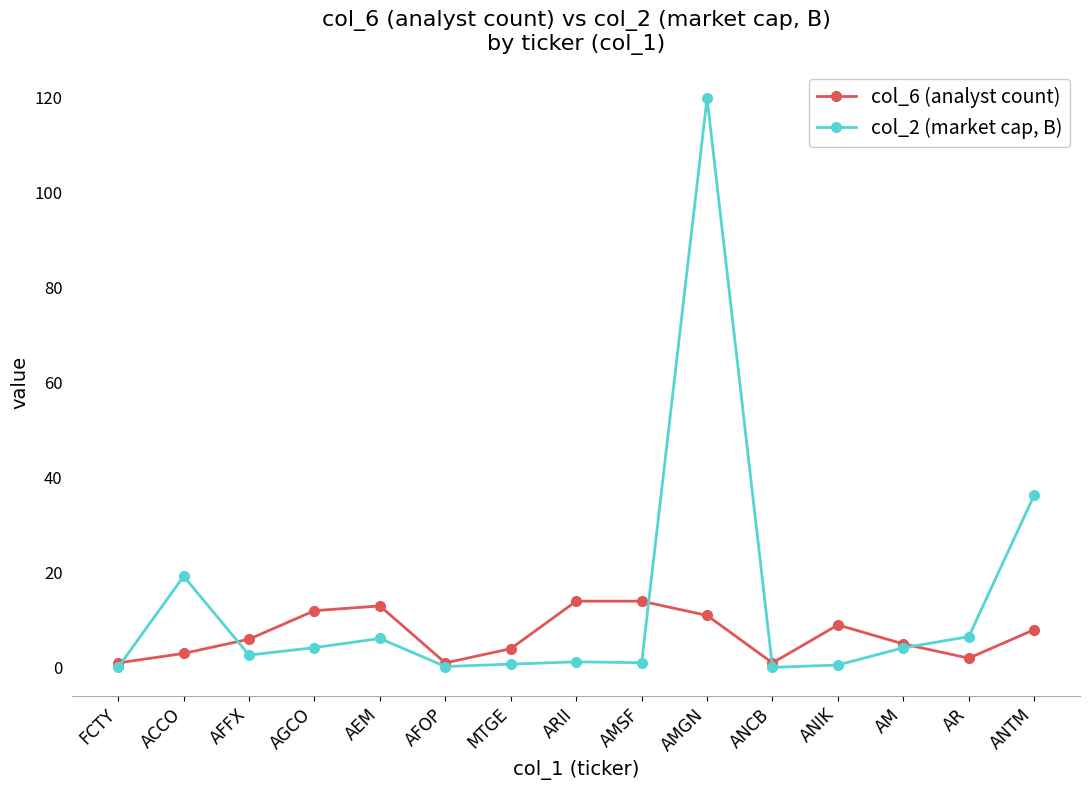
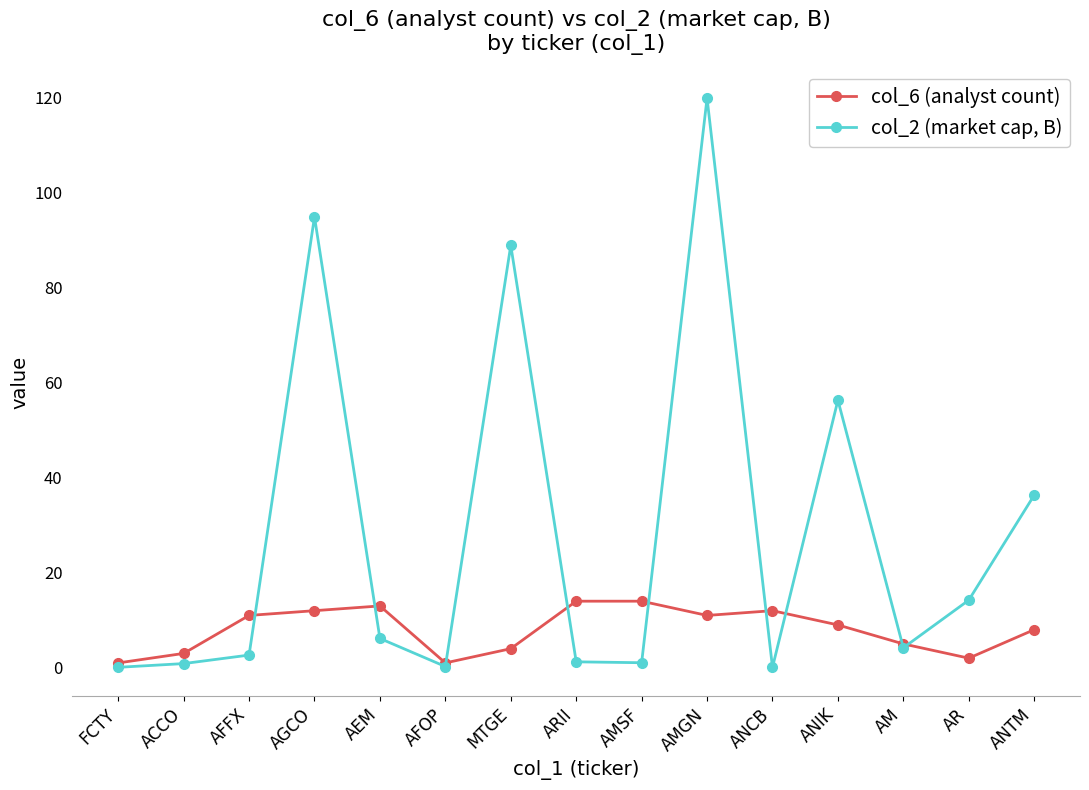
  {
    "col_6 (analyst count)": {
      "FCTY": 1,
      "ACCO": 3,
-     "AFFX": 6,
+     "AFFX": 11,
      "AGCO": 12,
      "AEM": 13,
      "AFOP": 1,
      "MTGE": 4,
      "ARII": 14,
      "AMSF": 14,
      "AMGN": 11,
-     "ANCB": 1,
+     "ANCB": 12,
      "ANIK": 9,
      "AM": 5,
      "AR": 2,
      "ANTM": 8
    },
    "col_2 (market cap, B)": {
      "FCTY": 0,
-     "ACCO": 19,
+     "ACCO": 1,
      "AFFX": 3,
-     "AGCO": 4,
+     "AGCO": 95,
      "AEM": 6,
      "AFOP": 0,
-     "MTGE": 1,
+     "MTGE": 89,
      "ARII": 1,
      "AMSF": 1,
      "AMGN": 120,
      "ANCB": 0,
-     "ANIK": 1,
+     "ANIK": 56,
      "AM": 4,
-     "AR": 7,
+     "AR": 14,
      "ANTM": 36
    }
  }
